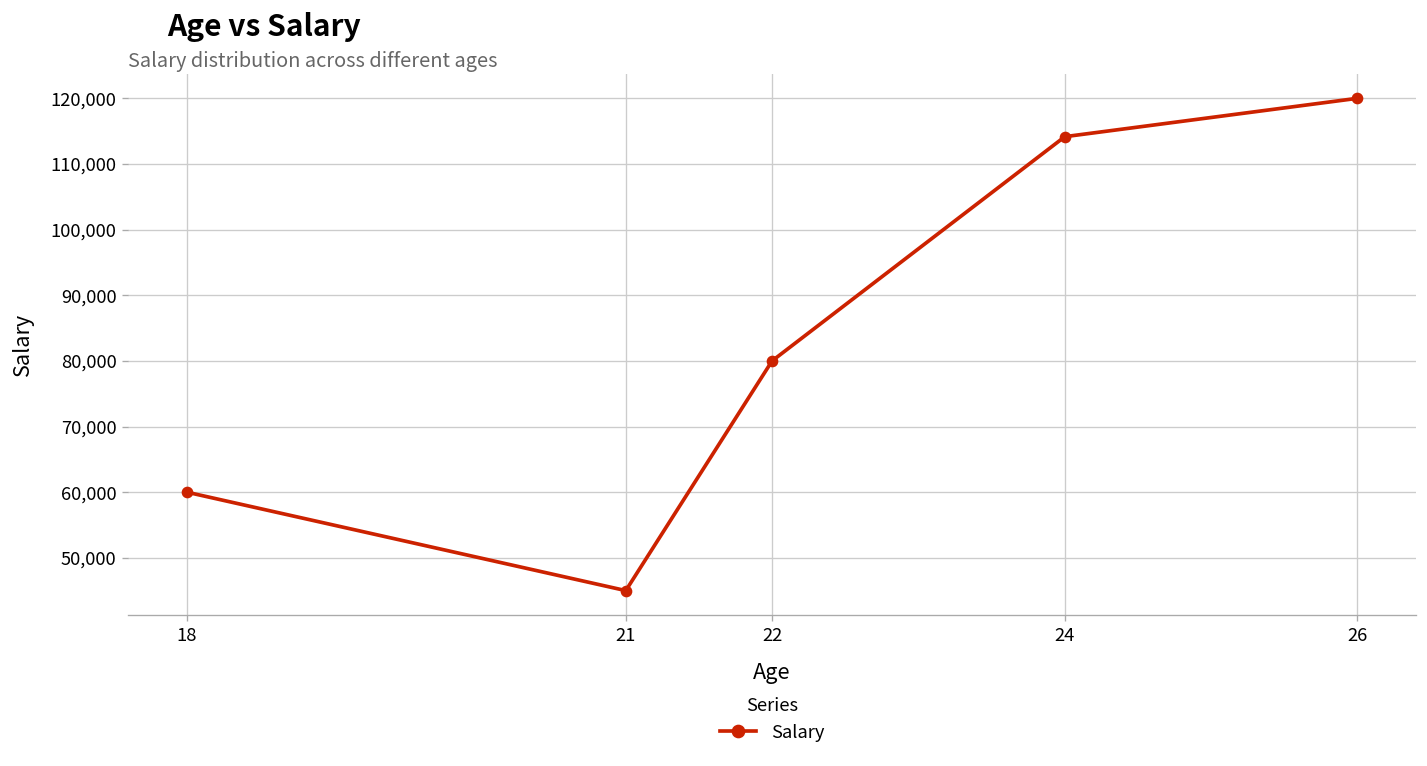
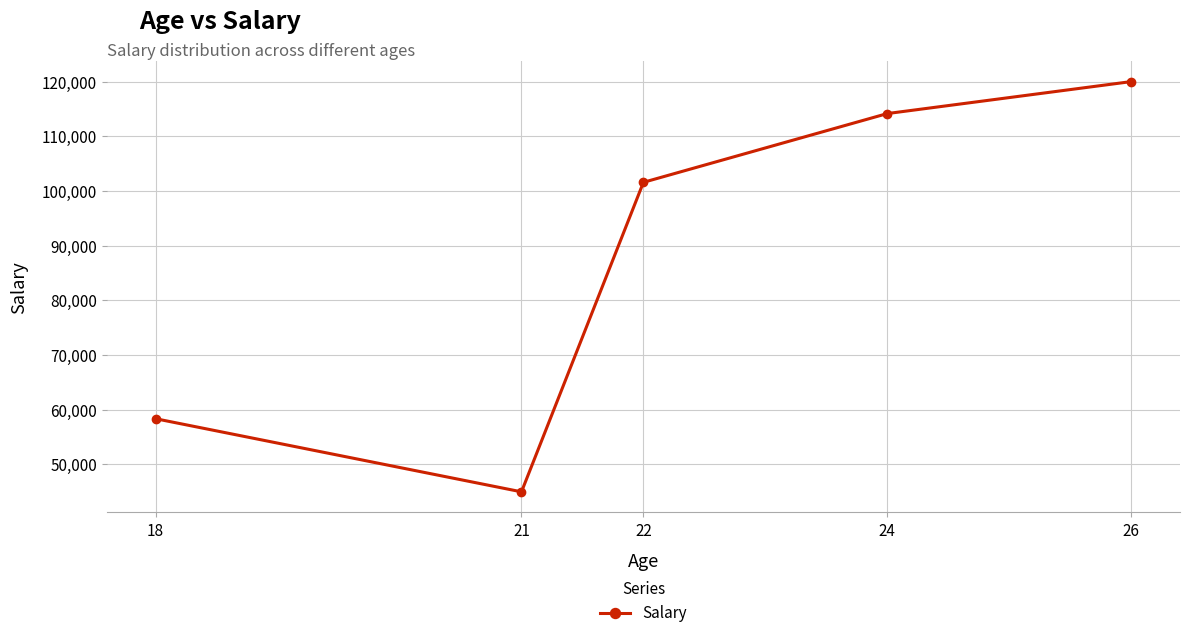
  {
-   "18": "60,000",
+   "18": "58,000",
    "21": "45,000",
-   "22": "80,000",
+   "22": "102,000",
    "24": "114,000",
    "26": "120,000"
  }
